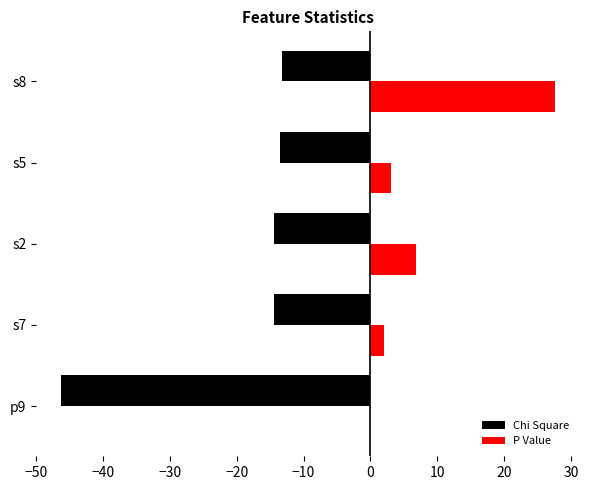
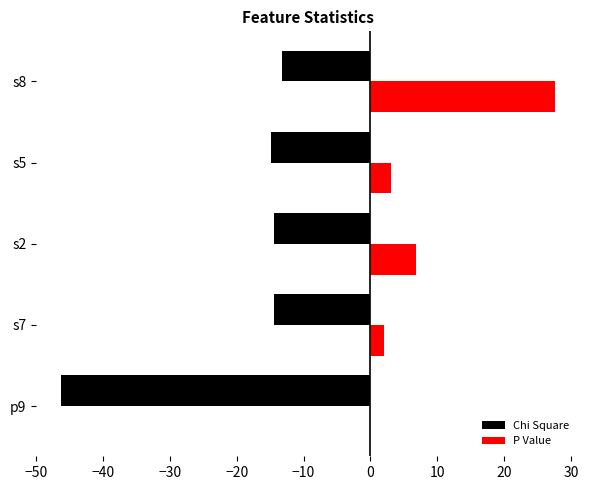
  {
    "Chi Square": {
      "s8": -13,
-     "s5": -13,
+     "s5": -15,
      "s2": -14,
      "s7": -14,
      "p9": -46
    },
    "P Value": {
      "s8": 28,
      "s5": 3,
      "s2": 7,
      "s7": 2,
      "p9": 0
    }
  }
